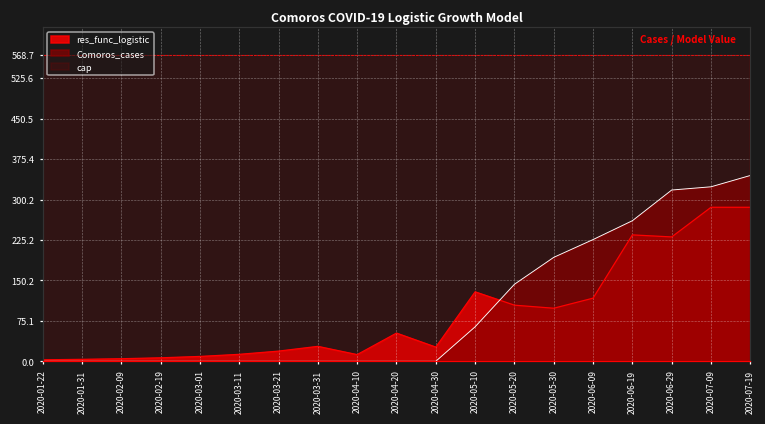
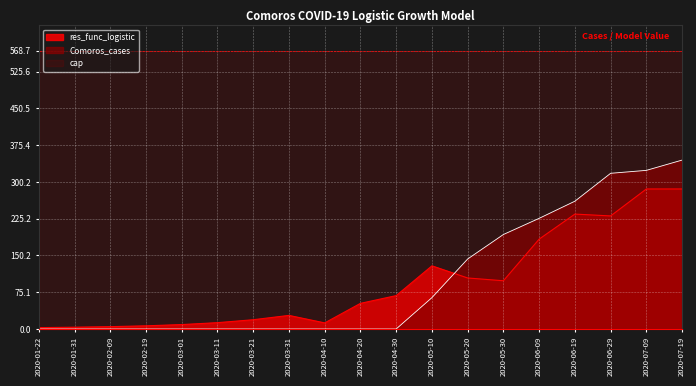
  {
    "res_func_logistic": {
      "2020-02-19": 10,
      "2020-03-01": 10,
      "2020-03-11": 10,
      "2020-03-21": 20,
      "2020-03-31": 30,
      "2020-04-10": 10,
      "2020-04-20": 50,
-     "2020-04-30": 30,
+     "2020-04-30": 70,
      "2020-05-10": 130,
      "2020-05-20": 100,
      "2020-05-30": 100,
-     "2020-06-09": 120,
+     "2020-06-09": 180,
      "2020-06-19": 230,
      "2020-06-29": 230,
      "2020-07-09": 290,
      "2020-07-19": 290
    }
  }
